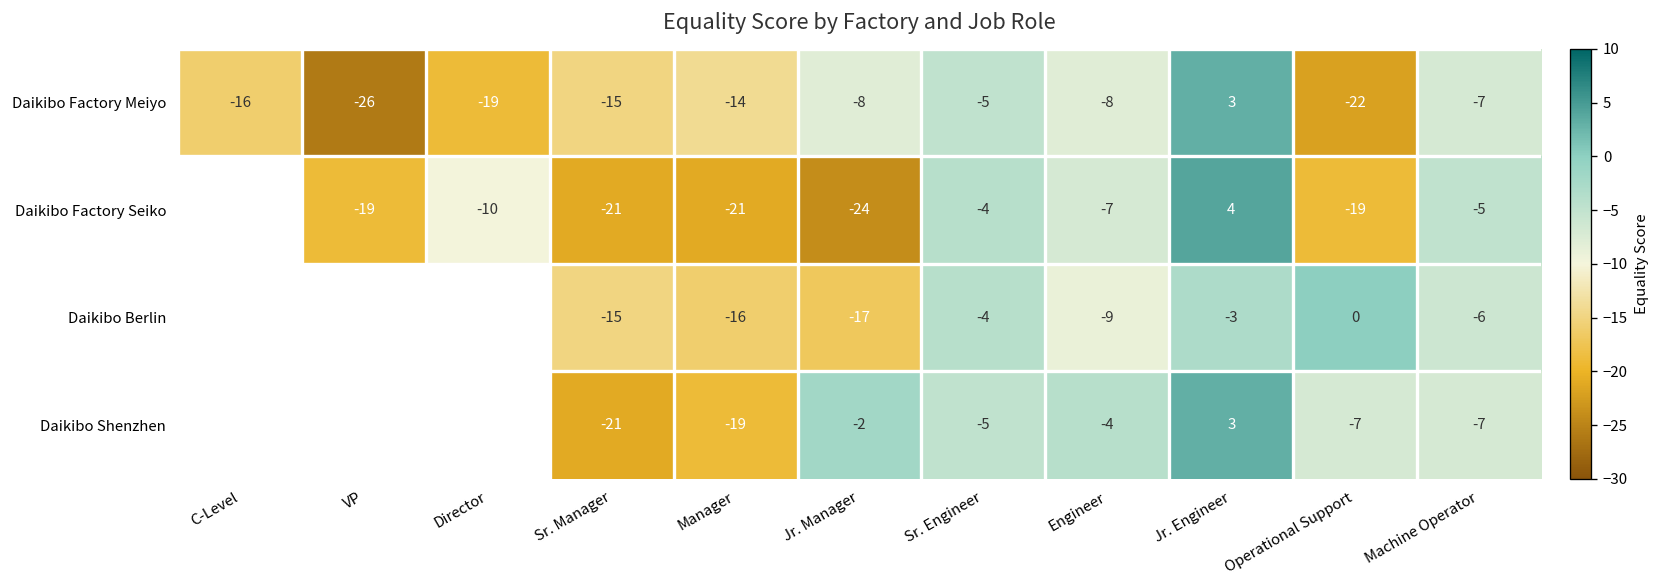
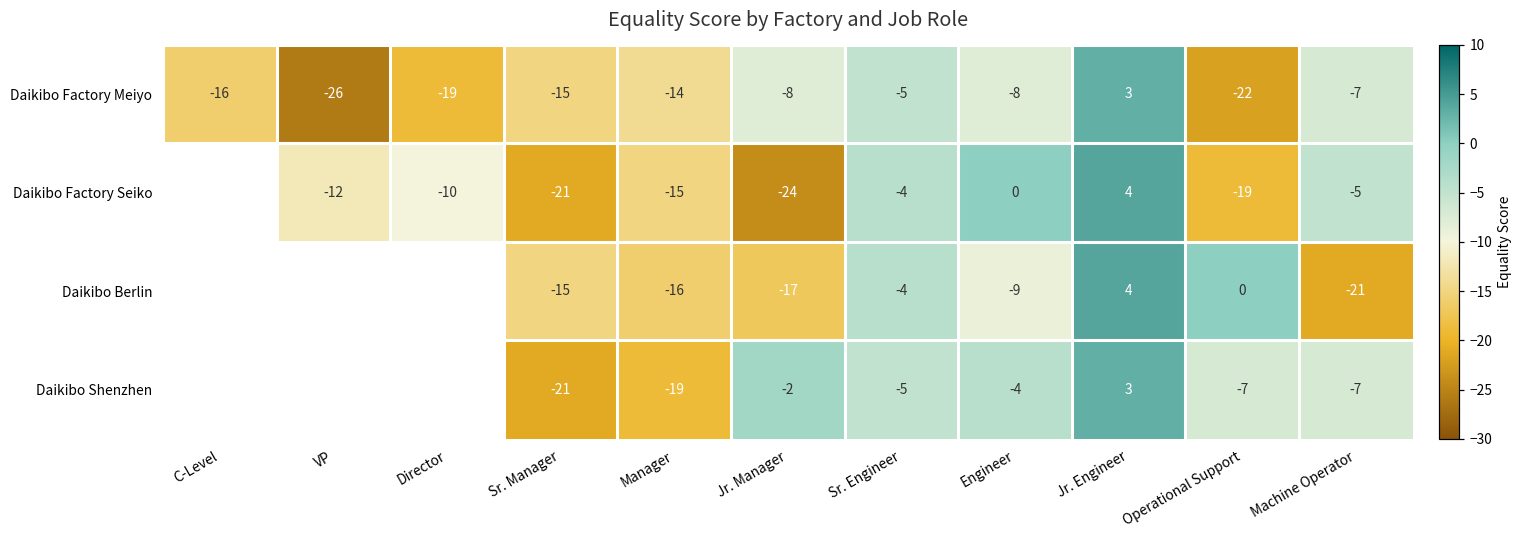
  {
    "Daikibo Factory Meiyo": {
      "C-Level": -16,
      "VP": -26,
      "Director": -19,
      "Sr. Manager": -15,
      "Manager": -14,
      "Jr. Manager": -8,
      "Sr. Engineer": -5,
      "Engineer": -8,
      "Jr. Engineer": 3,
      "Operational Support": -22,
      "Machine Operator": -7
    },
    "Daikibo Factory Seiko": {
-     "VP": -19,
+     "VP": -12,
      "Director": -10,
      "Sr. Manager": -21,
-     "Manager": -21,
+     "Manager": -15,
      "Jr. Manager": -24,
      "Sr. Engineer": -4,
-     "Engineer": -7,
+     "Engineer": 0,
      "Jr. Engineer": 4,
      "Operational Support": -19,
      "Machine Operator": -5
    },
    "Daikibo Berlin": {
      "Sr. Manager": -15,
      "Manager": -16,
      "Jr. Manager": -17,
      "Sr. Engineer": -4,
      "Engineer": -9,
-     "Jr. Engineer": -3,
+     "Jr. Engineer": 4,
      "Operational Support": 0,
-     "Machine Operator": -6
+     "Machine Operator": -21
    },
    "Daikibo Shenzhen": {
      "Sr. Manager": -21,
      "Manager": -19,
      "Jr. Manager": -2,
      "Sr. Engineer": -5,
      "Engineer": -4,
      "Jr. Engineer": 3,
      "Operational Support": -7,
      "Machine Operator": -7
    }
  }
